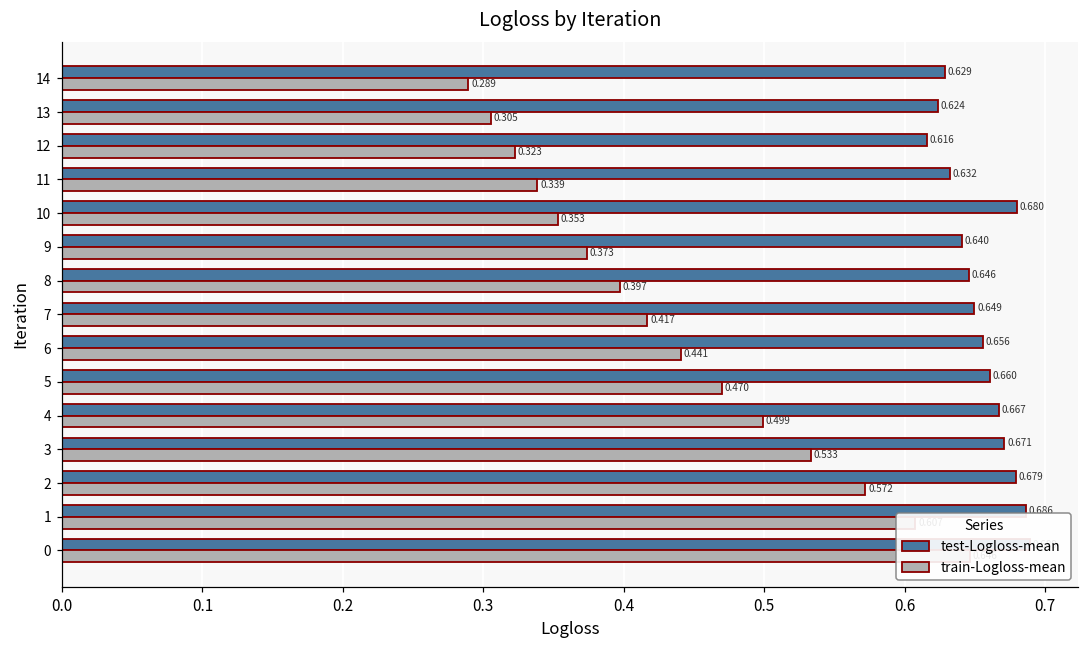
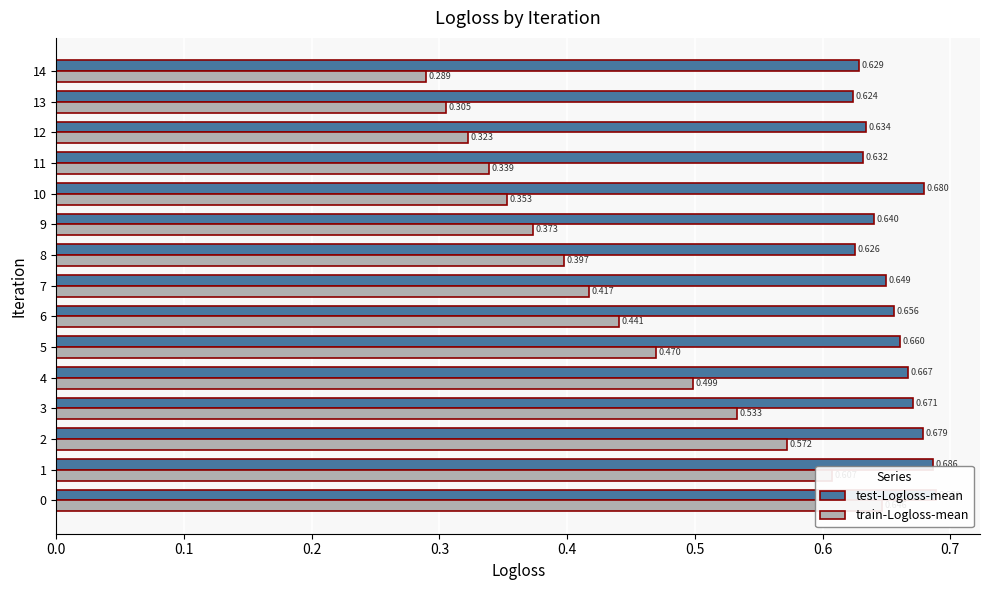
  {
    "test-Logloss-mean": {
      "14": 0.629,
      "13": 0.624,
-     "12": 0.616,
+     "12": 0.634,
      "11": 0.632,
      "10": 0.680,
      "9": 0.640,
-     "8": 0.646,
+     "8": 0.626,
      "7": 0.649,
      "6": 0.656,
      "5": 0.660,
      "4": 0.667,
      "3": 0.671,
      "2": 0.679
    },
    "train-Logloss-mean": {
      "14": 0.289,
      "13": 0.305,
      "12": 0.323,
      "11": 0.339,
      "10": 0.353,
      "9": 0.373,
      "8": 0.397,
      "7": 0.417,
      "6": 0.441,
      "5": 0.470,
      "4": 0.499,
      "3": 0.533,
      "2": 0.572
    }
  }
